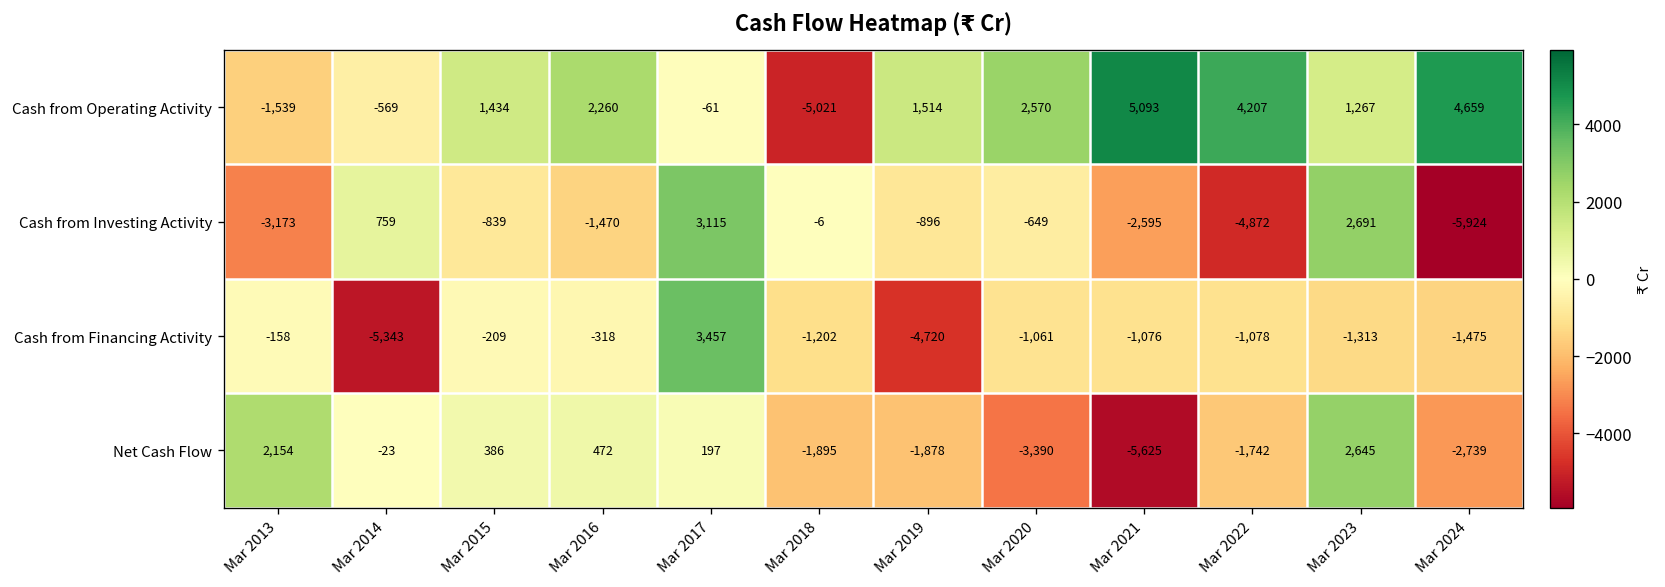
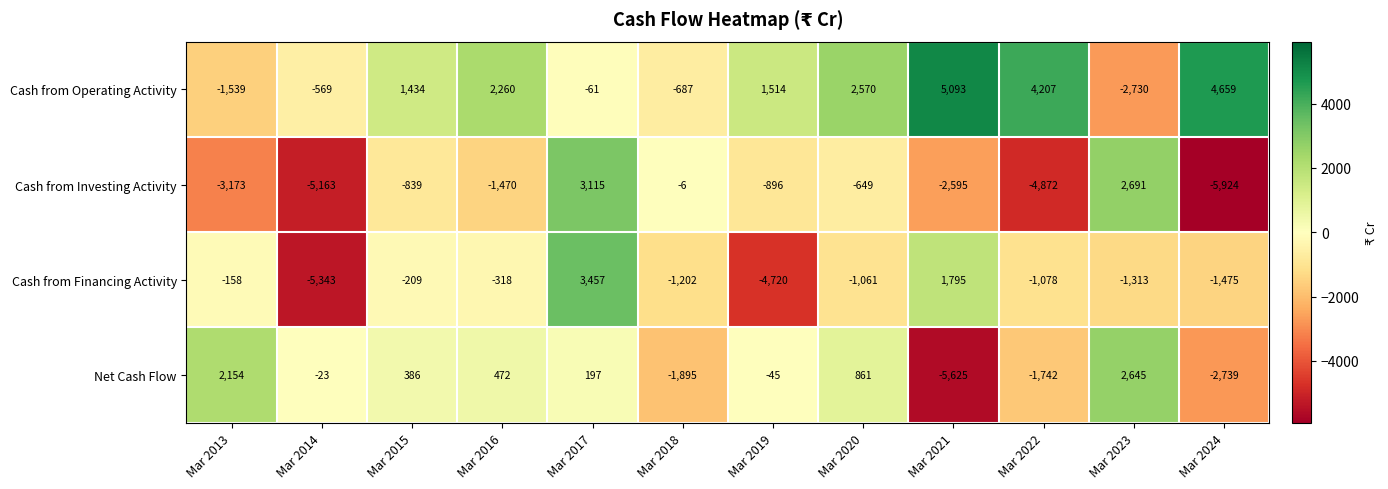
  {
    "Cash from Operating Activity": {
      "Mar 2013": "-1,539",
      "Mar 2014": "-569",
      "Mar 2015": "1,434",
      "Mar 2016": "2,260",
      "Mar 2017": "-61",
-     "Mar 2018": "-5,021",
+     "Mar 2018": "-687",
      "Mar 2019": "1,514",
      "Mar 2020": "2,570",
      "Mar 2021": "5,093",
      "Mar 2022": "4,207",
-     "Mar 2023": "1,267",
+     "Mar 2023": "-2,730",
      "Mar 2024": "4,659"
    },
    "Cash from Investing Activity": {
      "Mar 2013": "-3,173",
-     "Mar 2014": "759",
+     "Mar 2014": "-5,163",
      "Mar 2015": "-839",
      "Mar 2016": "-1,470",
      "Mar 2017": "3,115",
      "Mar 2018": "-6",
      "Mar 2019": "-896",
      "Mar 2020": "-649",
      "Mar 2021": "-2,595",
      "Mar 2022": "-4,872",
      "Mar 2023": "2,691",
      "Mar 2024": "-5,924"
    },
    "Cash from Financing Activity": {
      "Mar 2013": "-158",
      "Mar 2014": "-5,343",
      "Mar 2015": "-209",
      "Mar 2016": "-318",
      "Mar 2017": "3,457",
      "Mar 2018": "-1,202",
      "Mar 2019": "-4,720",
      "Mar 2020": "-1,061",
-     "Mar 2021": "-1,076",
+     "Mar 2021": "1,795",
      "Mar 2022": "-1,078",
      "Mar 2023": "-1,313",
      "Mar 2024": "-1,475"
    },
    "Net Cash Flow": {
      "Mar 2013": "2,154",
      "Mar 2014": "-23",
      "Mar 2015": "386",
      "Mar 2016": "472",
      "Mar 2017": "197",
      "Mar 2018": "-1,895",
-     "Mar 2019": "-1,878",
-     "Mar 2020": "-3,390",
+     "Mar 2019": "-45",
+     "Mar 2020": "861",
      "Mar 2021": "-5,625",
      "Mar 2022": "-1,742",
      "Mar 2023": "2,645",
      "Mar 2024": "-2,739"
    }
  }
